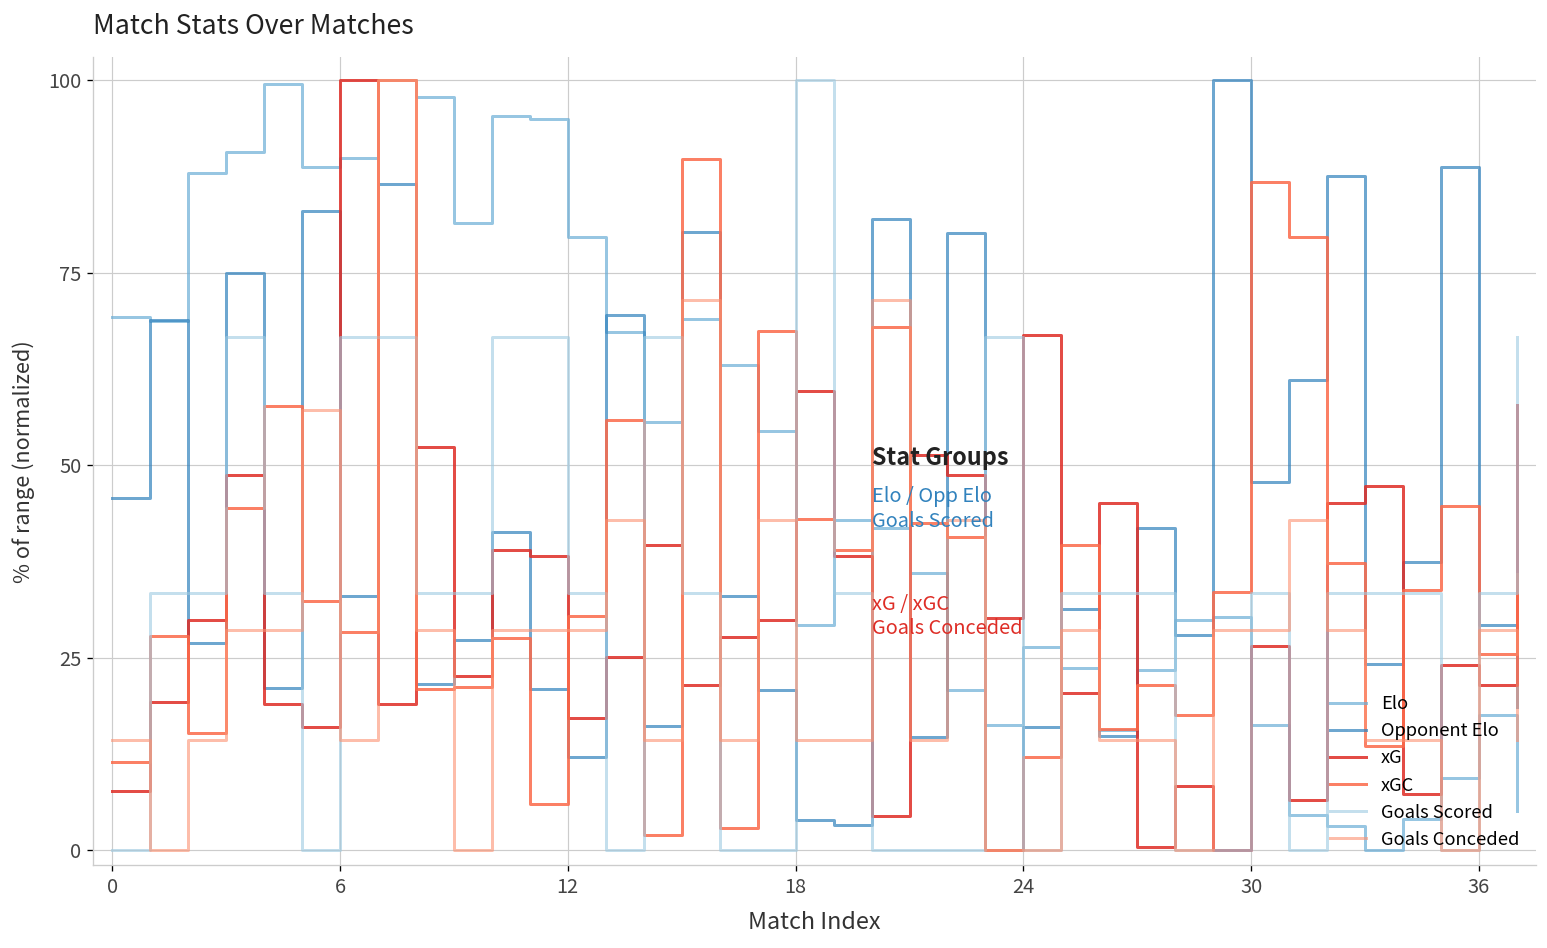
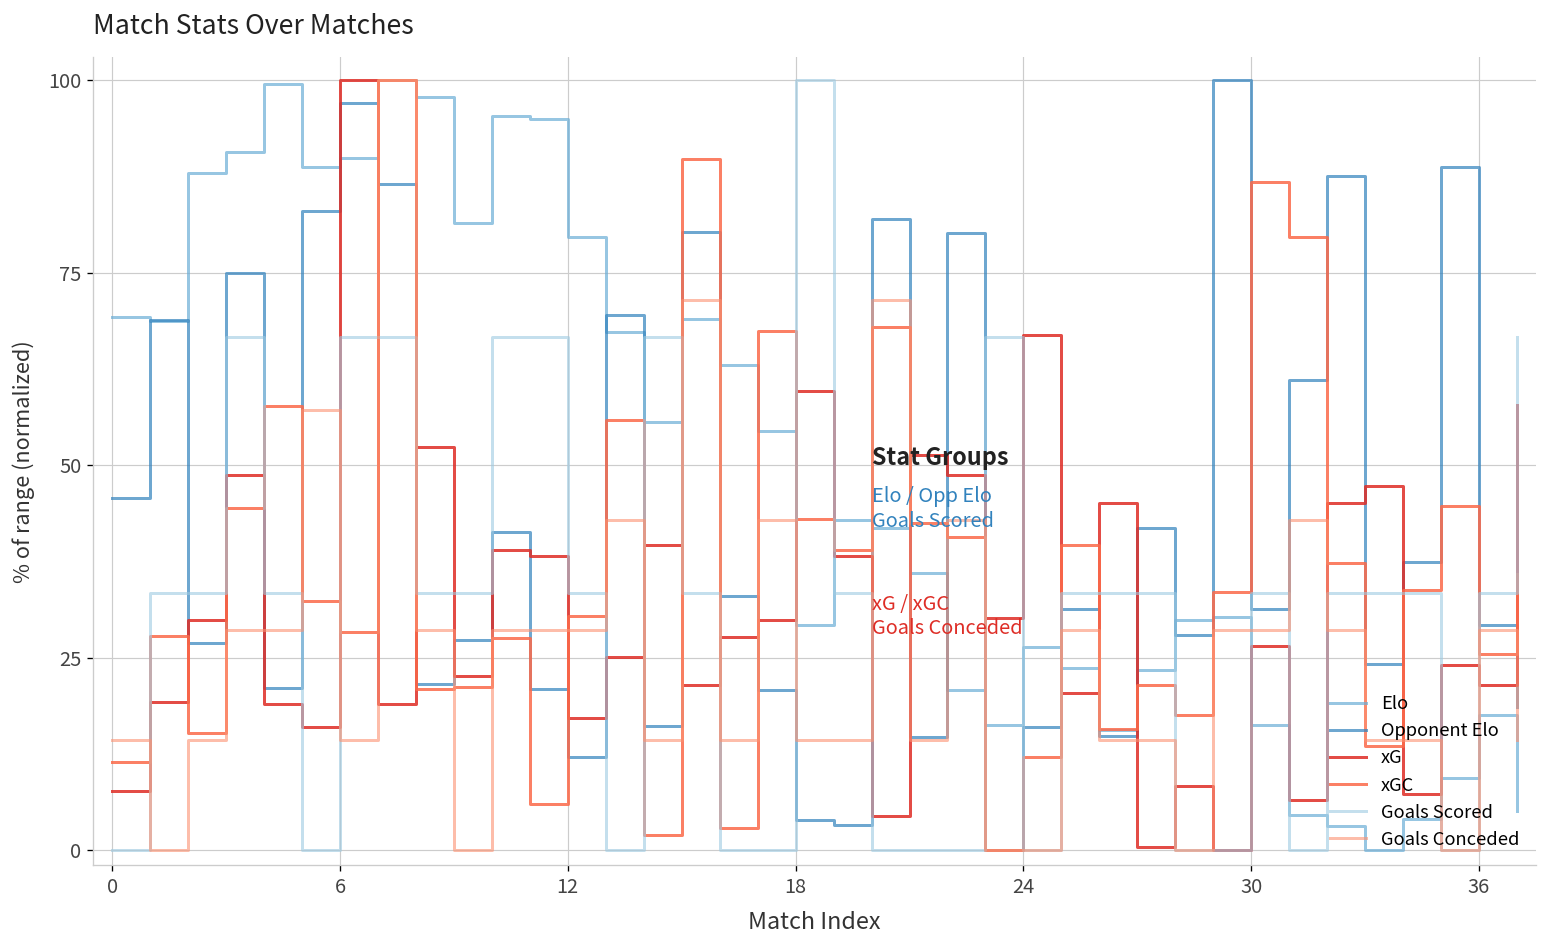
  {
    "Opponent Elo": {
      "0": 46,
-     "6": 33,
+     "6": 97,
      "12": 12,
      "18": 4,
      "24": 16,
-     "30": 48,
+     "30": 31,
      "36": 29
    },
    "xG": {
      "0": 8,
      "6": 100,
      "12": 17,
      "18": 60,
      "24": 67,
      "30": 27,
      "36": 21
    }
  }
